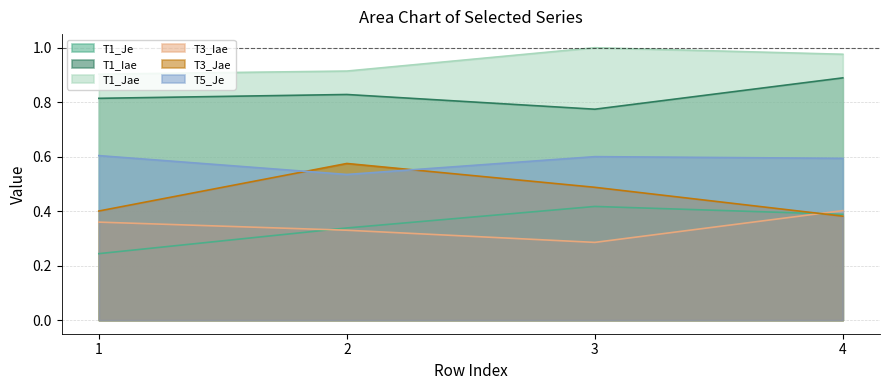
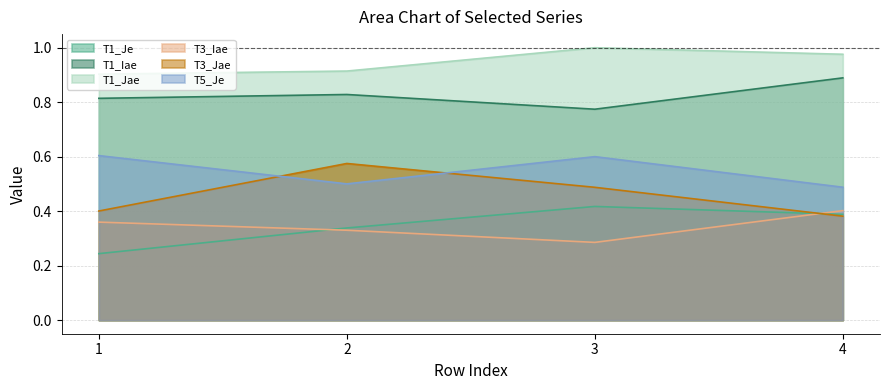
  {
    "T1_Je": {
      "1": 0.24,
      "3": 0.42
    },
    "T1_Iae": {
      "1": 0.81,
      "2": 0.83,
      "3": 0.77,
      "4": 0.89
    },
    "T1_Jae": {
      "2": 0.91,
      "3": 1.00,
      "4": 0.98
    },
    "T3_Iae": {
      "1": 0.36,
      "3": 0.29,
      "4": 0.40
    },
    "T3_Jae": {
      "1": 0.40,
      "2": 0.58,
      "3": 0.49
    },
    "T5_Je": {
      "1": 0.60,
-     "2": 0.53,
+     "2": 0.50,
      "3": 0.60,
-     "4": 0.59
+     "4": 0.49
    }
  }
